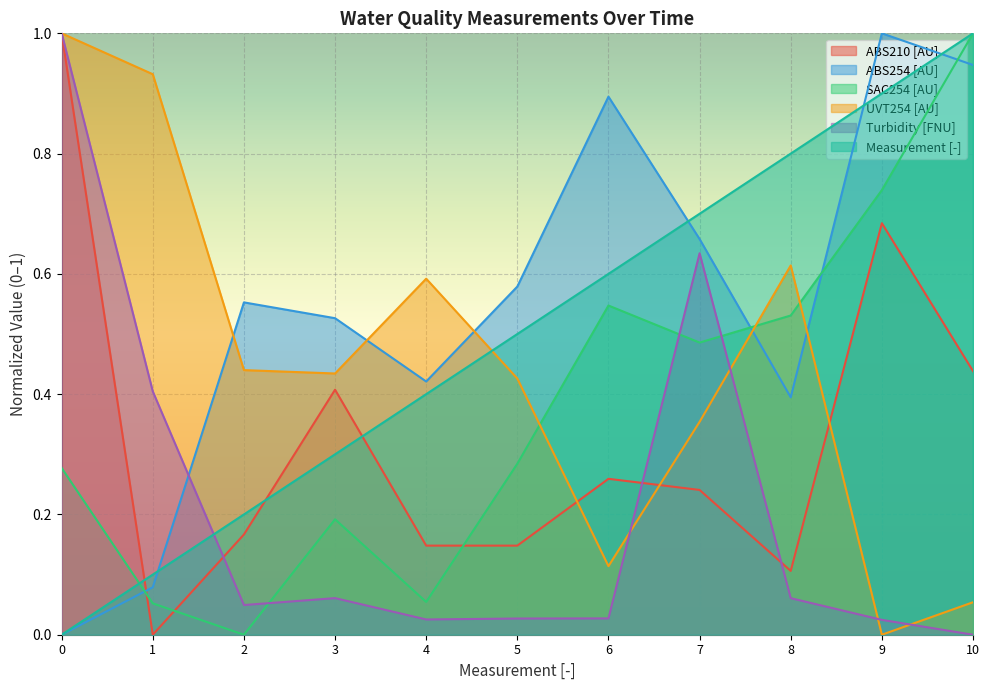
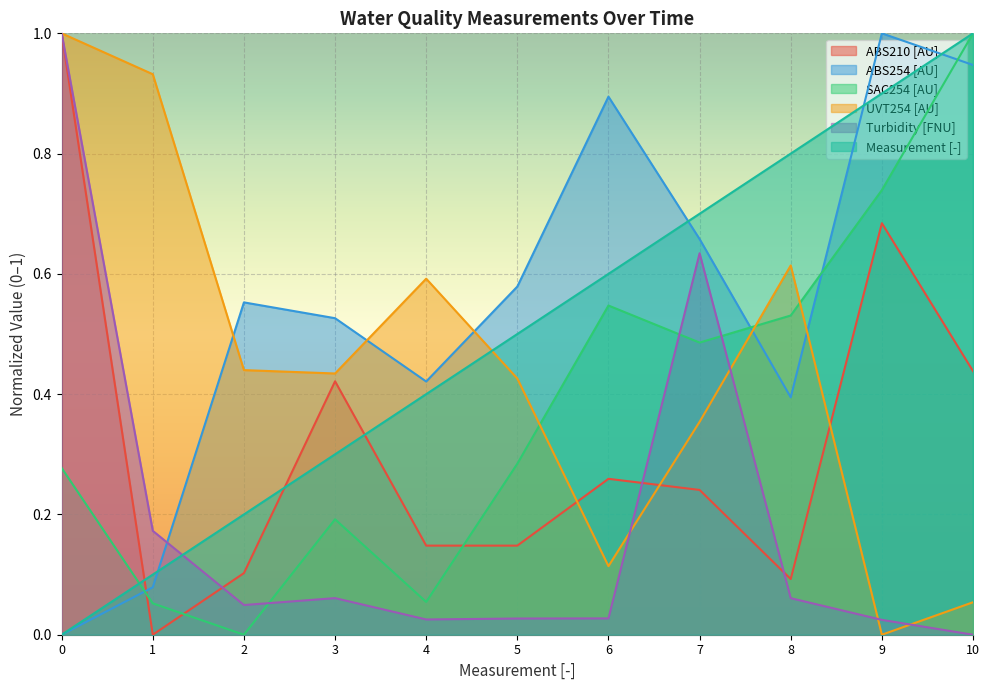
  {
    "ABS210 [AU]": {
      "1": 0.00,
-     "2": 0.17,
-     "3": 0.41,
+     "2": 0.10,
+     "3": 0.42,
      "4": 0.15,
      "5": 0.15,
      "6": 0.26,
      "7": 0.24,
-     "8": 0.11,
+     "8": 0.09,
      "9": 0.68,
      "10": 0.44
    },
    "UVT254 [AU]": {
      "1": 0.93,
      "2": 0.44,
      "3": 0.43,
      "4": 0.59,
      "5": 0.43,
      "6": 0.11,
      "7": 0.35,
      "8": 0.61,
      "9": 0.00,
      "10": 0.05
    },
    "Turbidity [FNU]": {
-     "1": 0.40,
+     "1": 0.17,
      "2": 0.05,
      "3": 0.06,
      "4": 0.03,
      "5": 0.03,
      "6": 0.03,
      "7": 0.63,
      "8": 0.06,
      "9": 0.02,
      "10": 0.00
    }
  }
